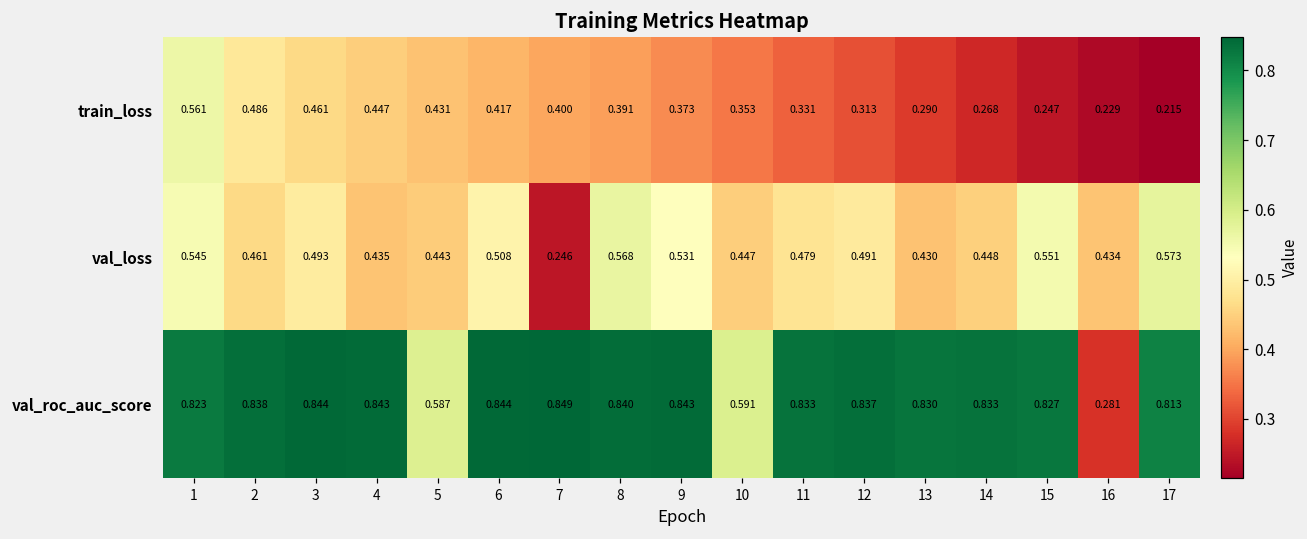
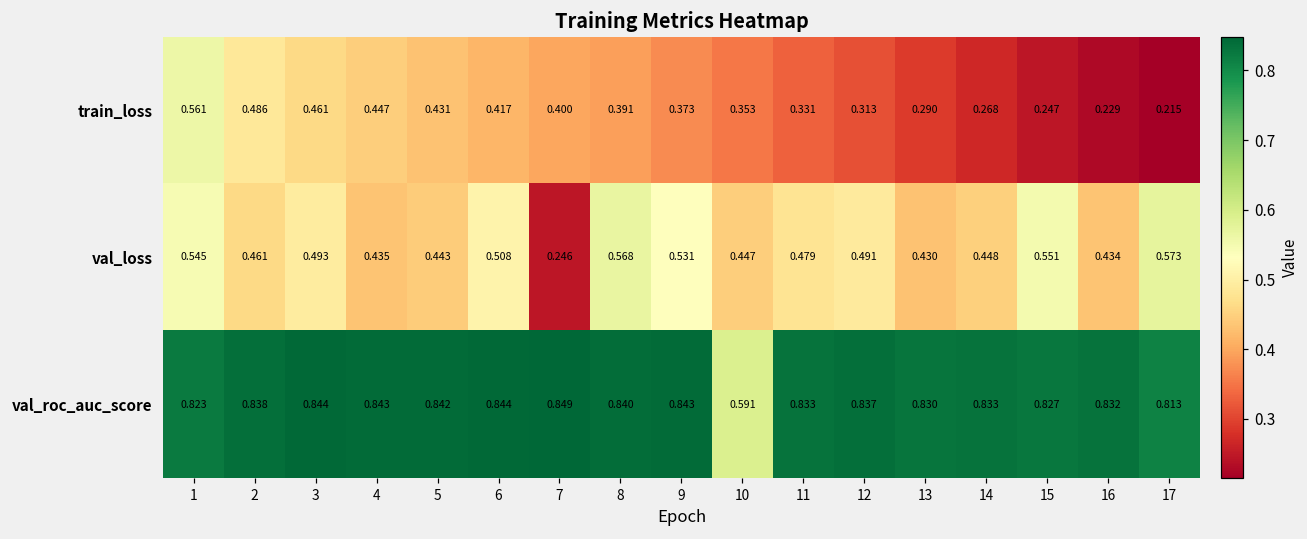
  {
    "train_loss": {
      "1": 0.561,
      "2": 0.486,
      "3": 0.461,
      "4": 0.447,
      "5": 0.431,
      "6": 0.417,
      "7": 0.400,
      "8": 0.391,
      "9": 0.373,
      "10": 0.353,
      "11": 0.331,
      "12": 0.313,
      "13": 0.290,
      "14": 0.268,
      "15": 0.247,
      "16": 0.229,
      "17": 0.215
    },
    "val_loss": {
      "1": 0.545,
      "2": 0.461,
      "3": 0.493,
      "4": 0.435,
      "5": 0.443,
      "6": 0.508,
      "7": 0.246,
      "8": 0.568,
      "9": 0.531,
      "10": 0.447,
      "11": 0.479,
      "12": 0.491,
      "13": 0.430,
      "14": 0.448,
      "15": 0.551,
      "16": 0.434,
      "17": 0.573
    },
    "val_roc_auc_score": {
      "1": 0.823,
      "2": 0.838,
      "3": 0.844,
      "4": 0.843,
-     "5": 0.587,
+     "5": 0.842,
      "6": 0.844,
      "7": 0.849,
      "8": 0.840,
      "9": 0.843,
      "10": 0.591,
      "11": 0.833,
      "12": 0.837,
      "13": 0.830,
      "14": 0.833,
      "15": 0.827,
-     "16": 0.281,
+     "16": 0.832,
      "17": 0.813
    }
  }
